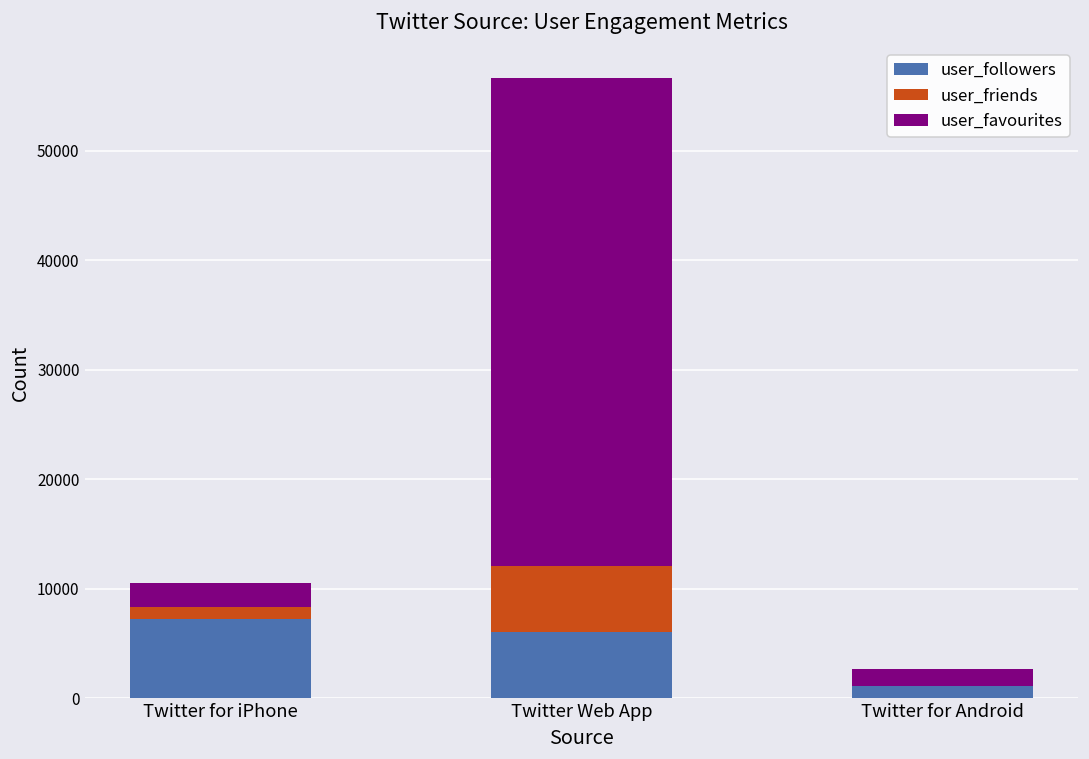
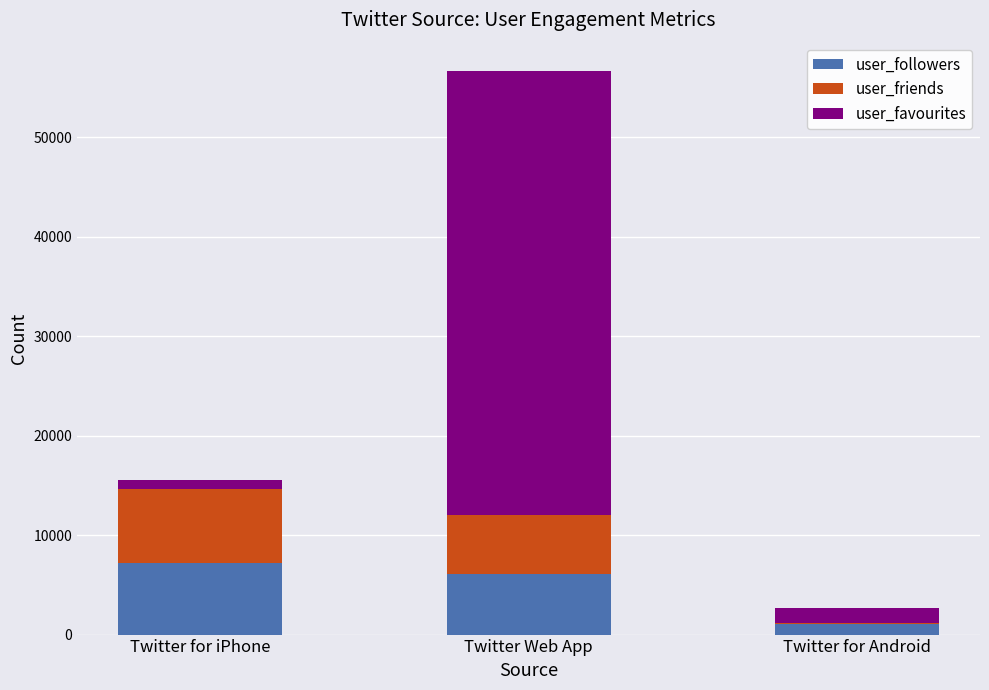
  {
    "user_followers": {
      "Twitter for iPhone": 7000,
      "Twitter Web App": 6000,
      "Twitter for Android": 1000
    },
    "user_friends": {
-     "Twitter for iPhone": 1000,
+     "Twitter for iPhone": 7000,
      "Twitter Web App": 6000
    },
    "user_favourites": {
-     "Twitter for iPhone": 2000,
+     "Twitter for iPhone": 1000,
      "Twitter Web App": 45000,
      "Twitter for Android": 2000
    }
  }
